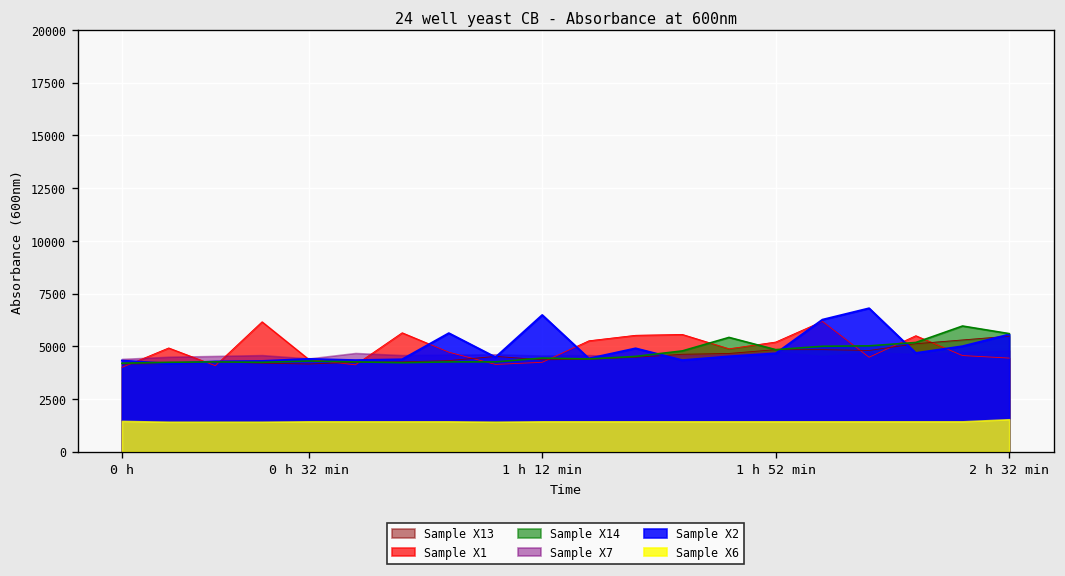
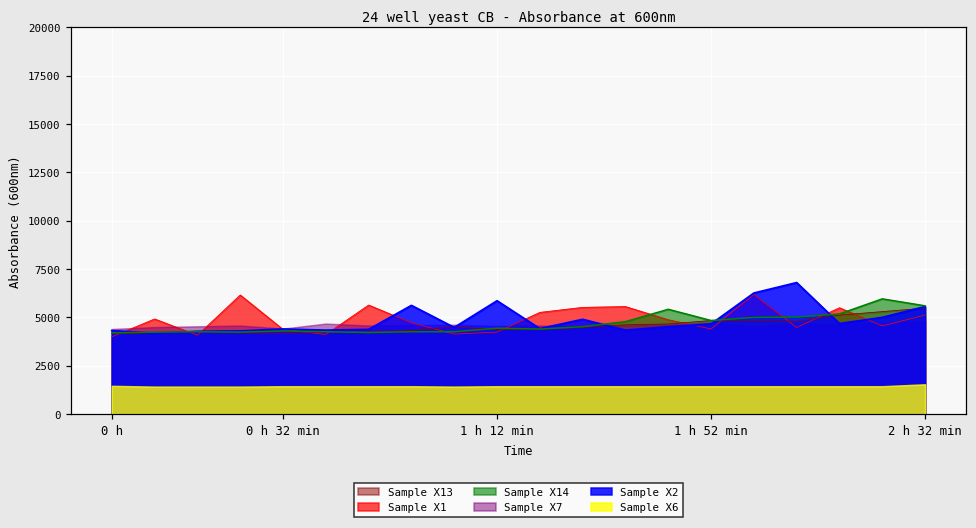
  {
    "Sample X1": {
      "0 h": 4000,
-     "1 h 52 min": 5200,
-     "2 h 32 min": 4400
+     "1 h 52 min": 4400,
+     "2 h 32 min": 5100
    },
    "Sample X7": {
      "2 h 32 min": 4800
    },
    "Sample X2": {
-     "1 h 12 min": 6500
+     "1 h 12 min": 5900
    },
    "Sample X6": {
      "0 h": 1500,
      "0 h 32 min": 1400,
      "1 h 12 min": 1400,
      "1 h 52 min": 1400,
      "2 h 32 min": 1500
    }
  }
